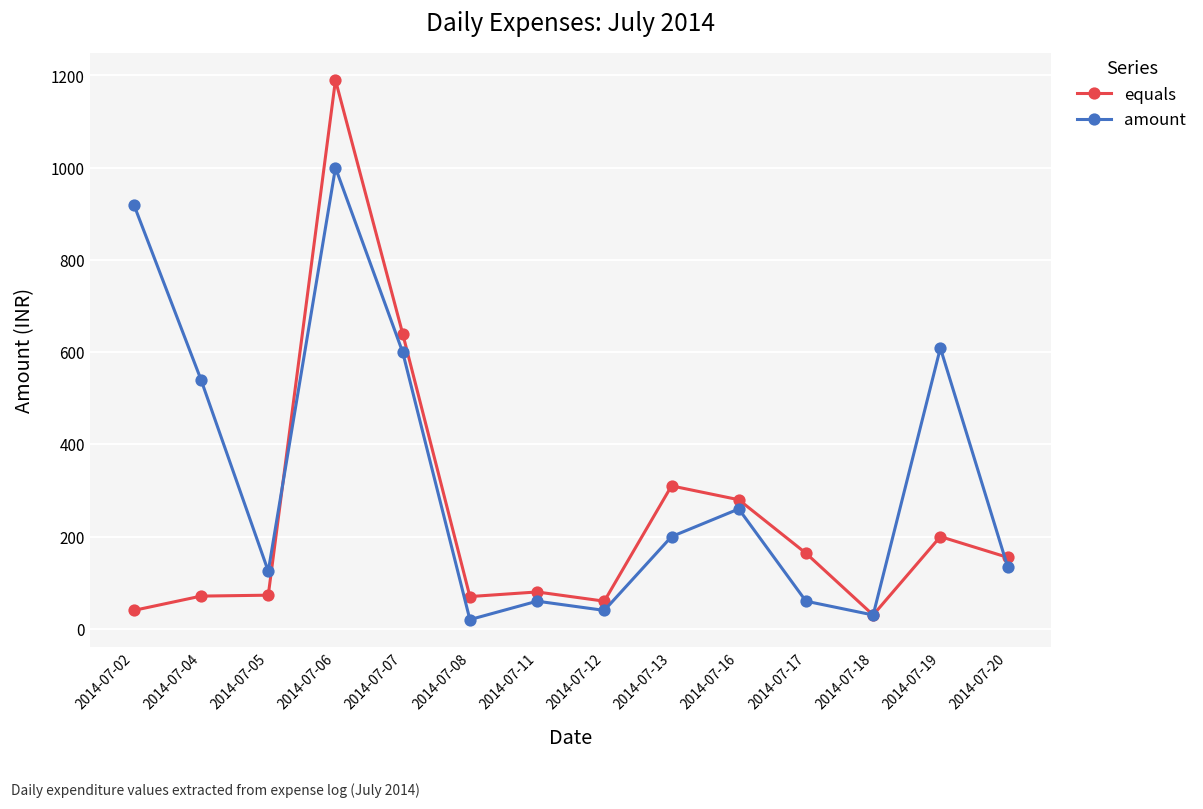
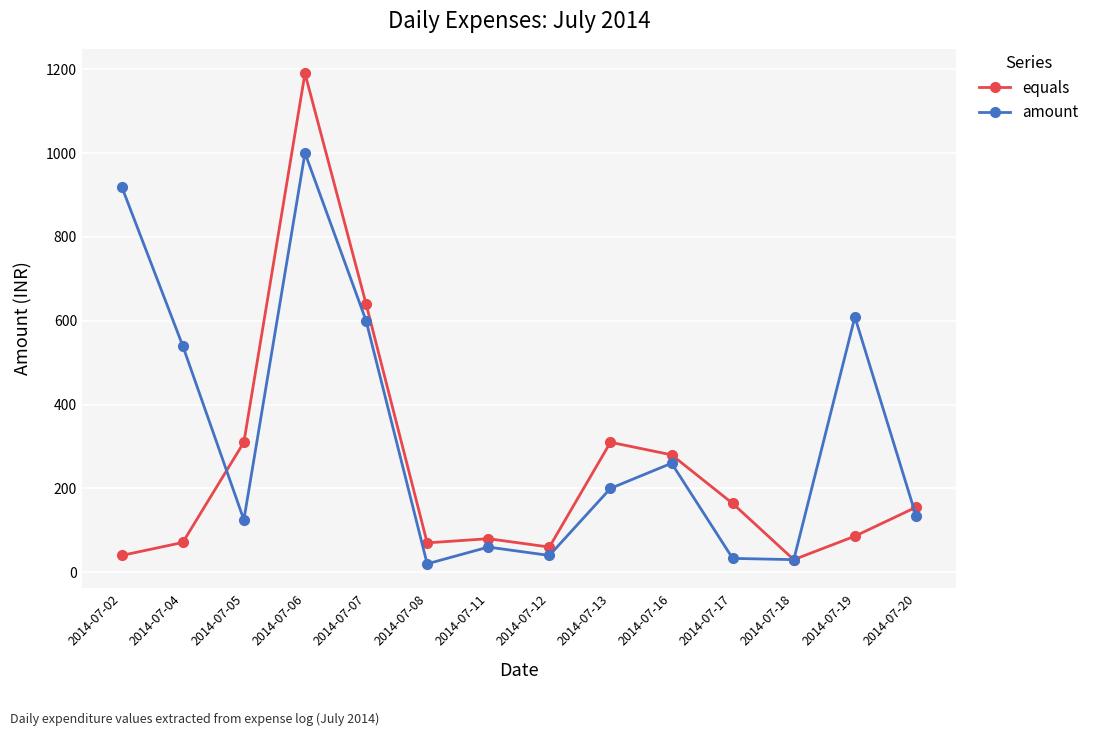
  {
    "equals": {
      "2014-07-02": 40,
      "2014-07-04": 70,
-     "2014-07-05": 70,
+     "2014-07-05": 310,
      "2014-07-06": 1190,
      "2014-07-07": 640,
      "2014-07-08": 70,
      "2014-07-11": 80,
      "2014-07-12": 60,
      "2014-07-13": 310,
      "2014-07-16": 280,
      "2014-07-17": 160,
-     "2014-07-19": 200,
+     "2014-07-19": 90,
      "2014-07-20": 160
    },
    "amount": {
      "2014-07-02": 920,
      "2014-07-04": 540,
      "2014-07-05": 130,
      "2014-07-06": 1000,
      "2014-07-07": 600,
      "2014-07-08": 20,
      "2014-07-11": 60,
      "2014-07-12": 40,
      "2014-07-13": 200,
      "2014-07-16": 260,
-     "2014-07-17": 60,
+     "2014-07-17": 30,
      "2014-07-19": 610,
      "2014-07-20": 140
    }
  }
